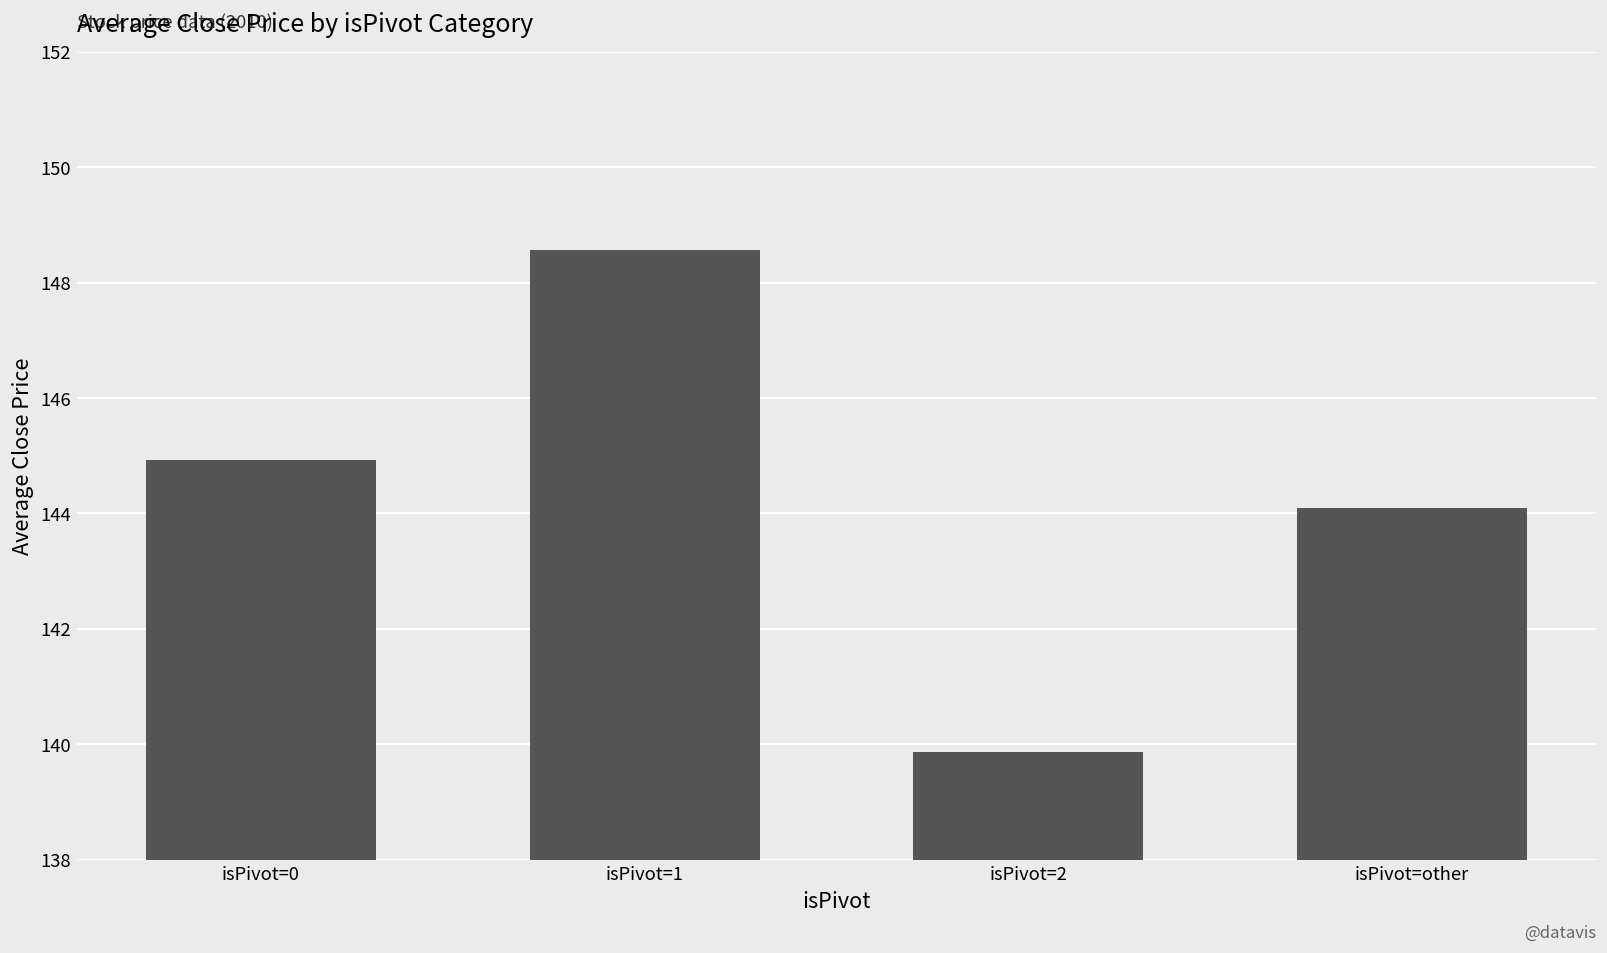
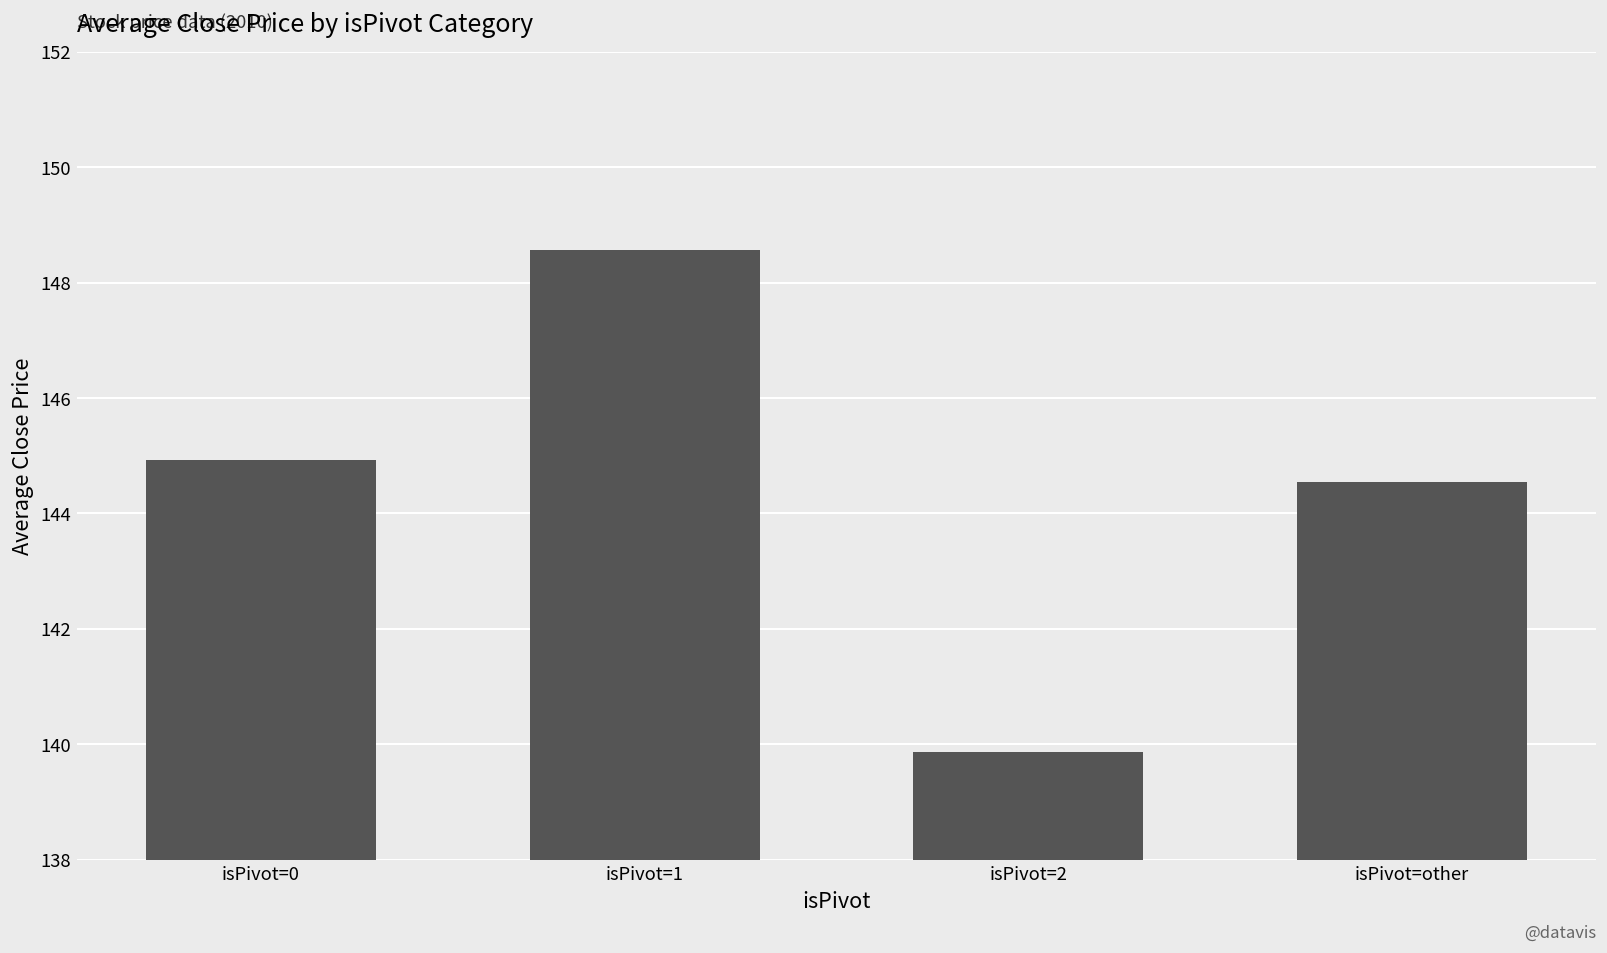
  {
    "isPivot=0": 144.9,
    "isPivot=1": 148.6,
    "isPivot=2": 139.9,
-   "isPivot=other": 144.1
+   "isPivot=other": 144.5
  }
